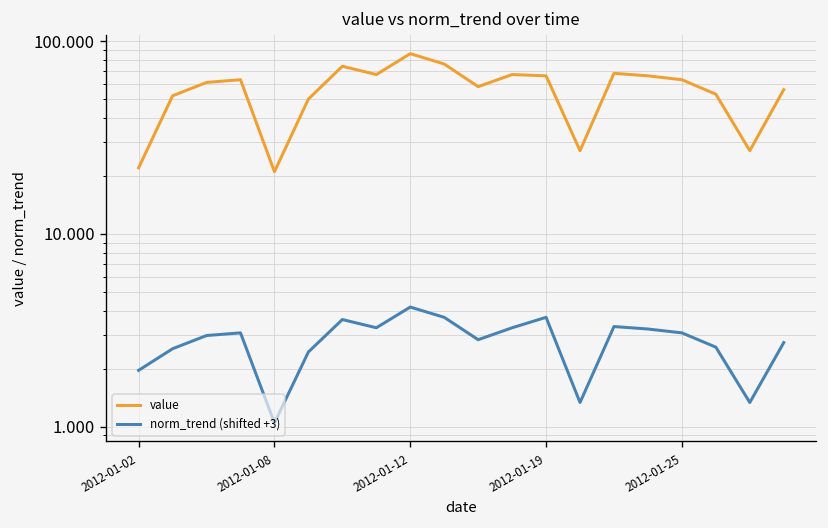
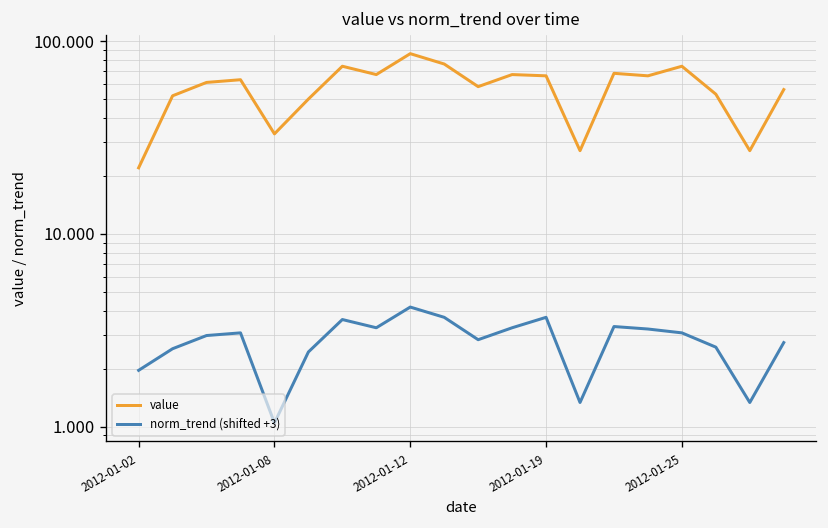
  {
    "value": {
      "2012-01-02": 22,
-     "2012-01-08": 21,
+     "2012-01-08": 33,
      "2012-01-12": 90,
      "2012-01-19": 66,
-     "2012-01-25": 63
+     "2012-01-25": 70
    },
    "norm_trend (shifted +3)": {
      "2012-01-02": 2,
      "2012-01-12": 4.2,
      "2012-01-19": 3.7,
      "2012-01-25": 3
    }
  }
